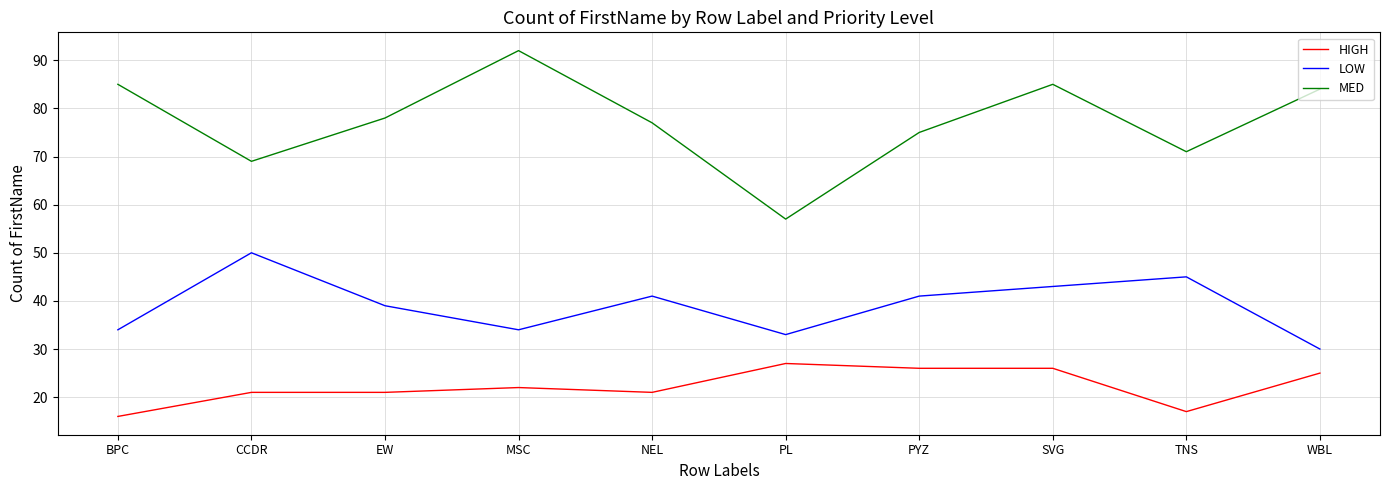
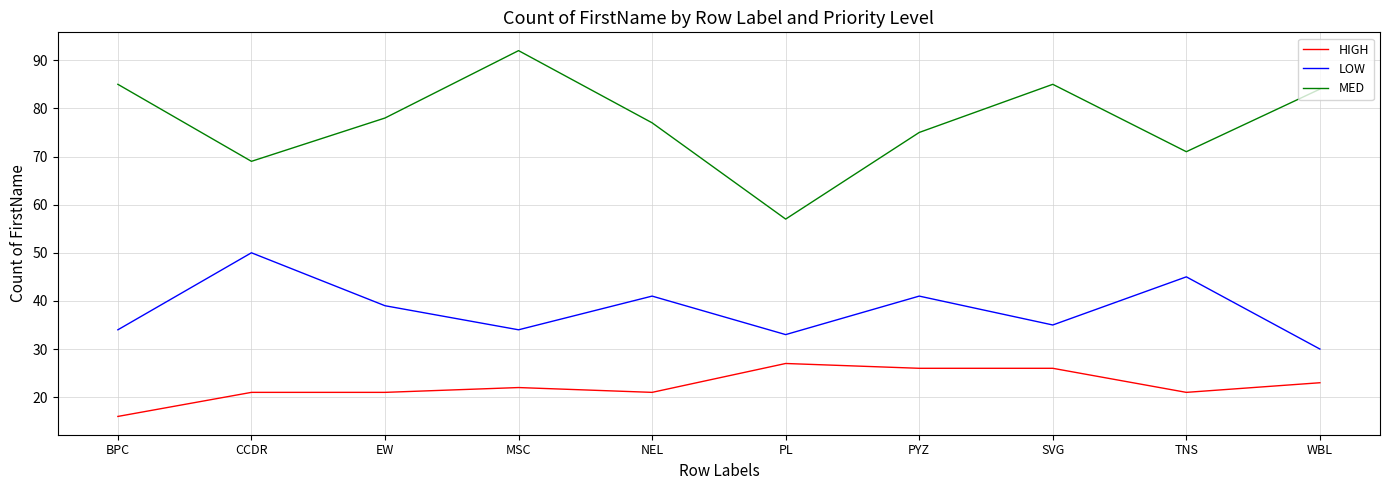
  {
    "HIGH": {
      "BPC": 16,
      "CCDR": 21,
      "EW": 21,
      "MSC": 22,
      "NEL": 21,
      "PL": 27,
      "PYZ": 26,
      "SVG": 26,
-     "TNS": 17,
-     "WBL": 25
+     "TNS": 21,
+     "WBL": 23
    },
    "LOW": {
      "BPC": 34,
      "CCDR": 50,
      "EW": 39,
      "MSC": 34,
      "NEL": 41,
      "PL": 33,
      "PYZ": 41,
-     "SVG": 43,
+     "SVG": 35,
      "TNS": 45,
      "WBL": 30
    },
    "MED": {
      "BPC": 85,
      "CCDR": 69,
      "EW": 78,
      "MSC": 92,
      "NEL": 77,
      "PL": 57,
      "PYZ": 75,
      "SVG": 85,
      "TNS": 71
    }
  }
